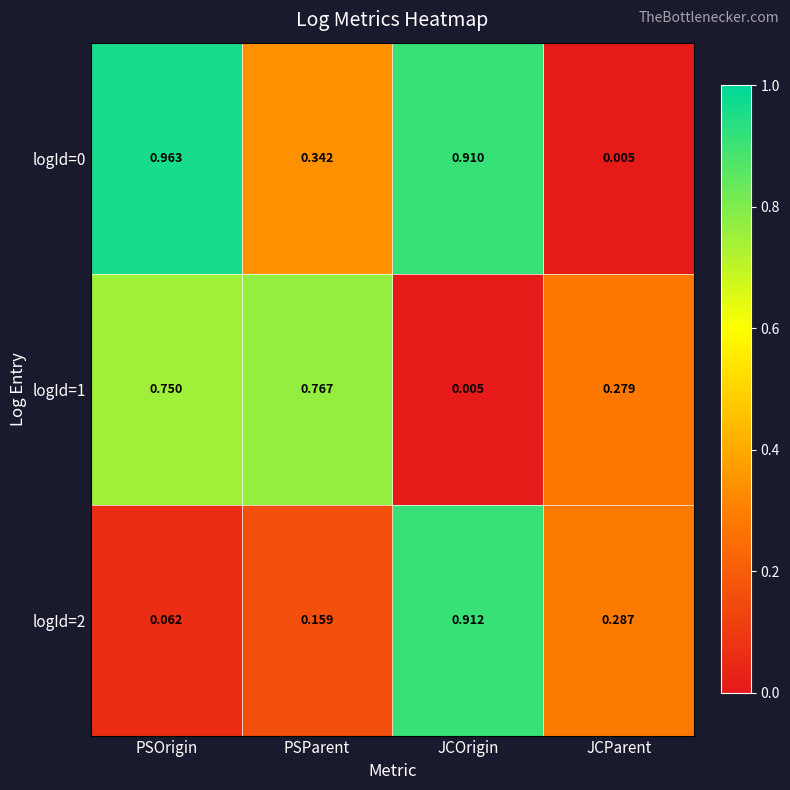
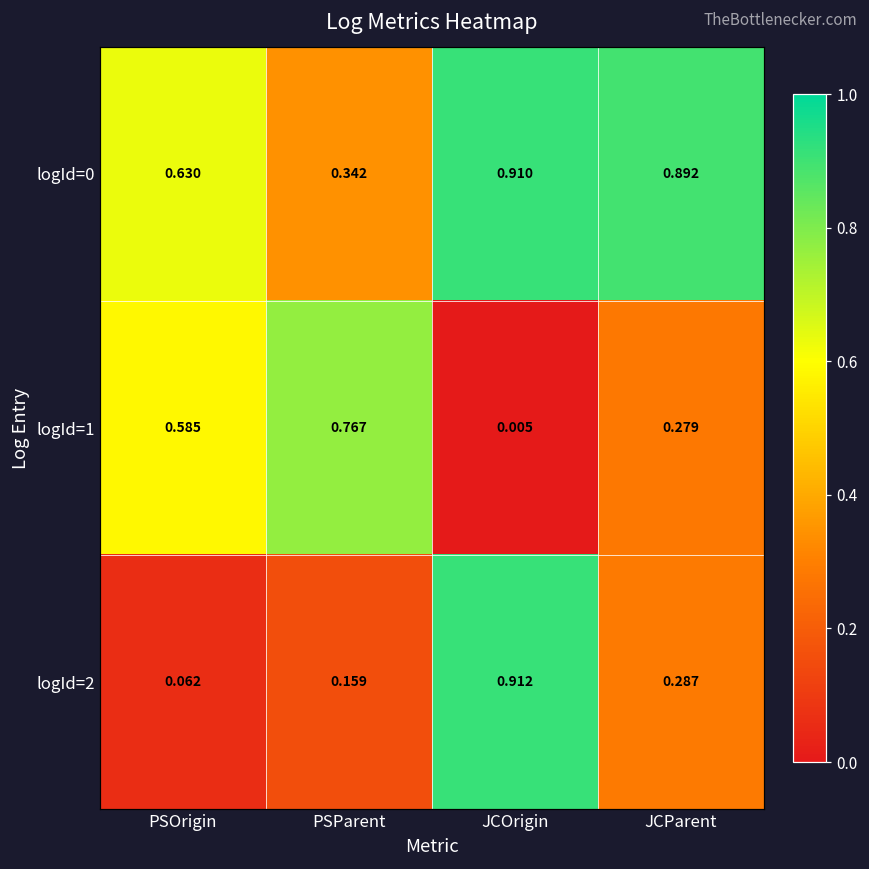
  {
    "logId=0": {
-     "PSOrigin": 0.963,
+     "PSOrigin": 0.630,
      "PSParent": 0.342,
      "JCOrigin": 0.910,
-     "JCParent": 0.005
+     "JCParent": 0.892
    },
    "logId=1": {
-     "PSOrigin": 0.750,
+     "PSOrigin": 0.585,
      "PSParent": 0.767,
      "JCOrigin": 0.005,
      "JCParent": 0.279
    },
    "logId=2": {
      "PSOrigin": 0.062,
      "PSParent": 0.159,
      "JCOrigin": 0.912,
      "JCParent": 0.287
    }
  }
